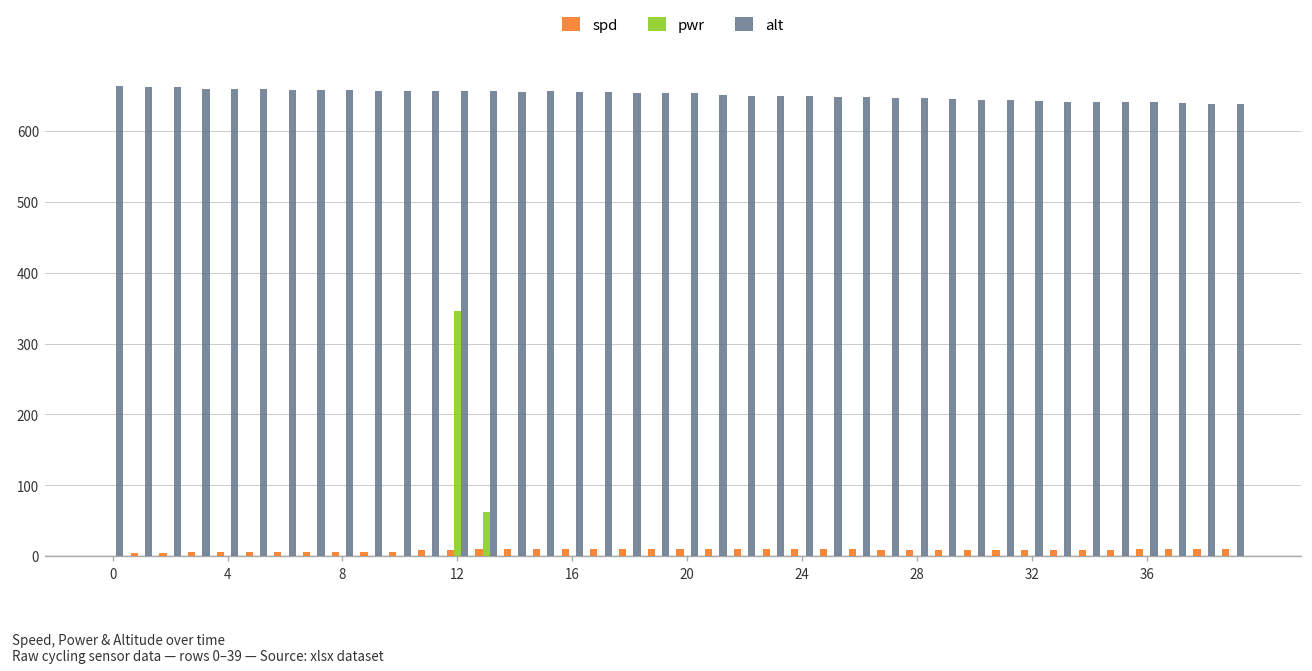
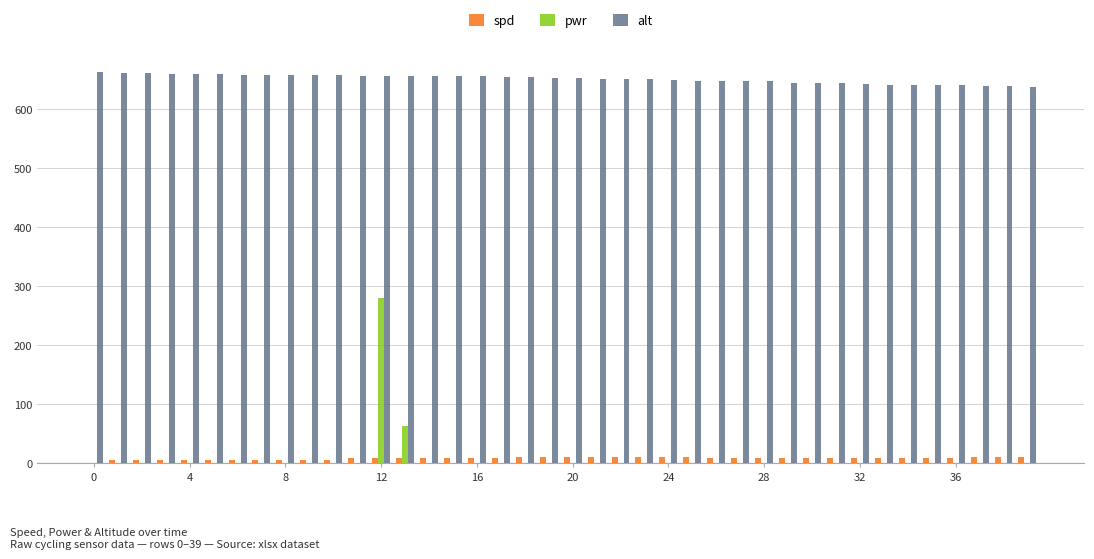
  {
    "pwr": {
      "0": 0,
      "4": 0,
      "8": 0,
-     "12": 350,
+     "12": 280,
      "16": 0,
      "20": 0,
      "24": 0,
      "28": 0,
      "32": 0,
      "36": 0
    }
  }
